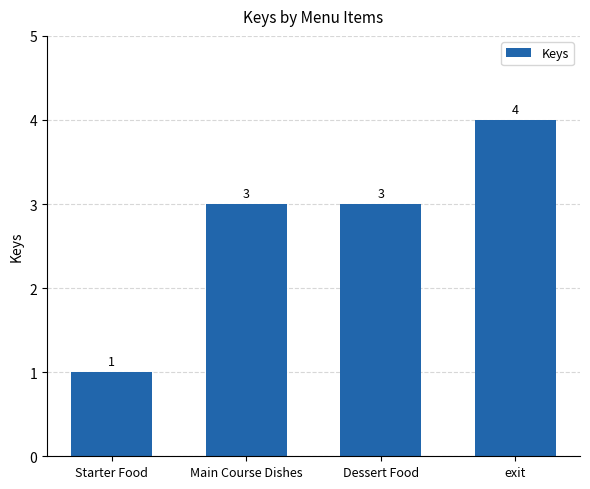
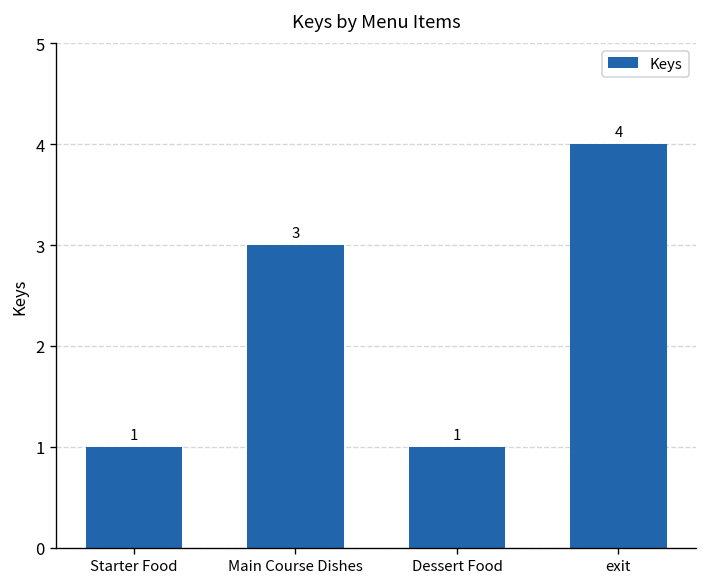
  {
    "Starter Food": 1,
    "Main Course Dishes": 3,
-   "Dessert Food": 3,
+   "Dessert Food": 1,
    "exit": 4
  }
